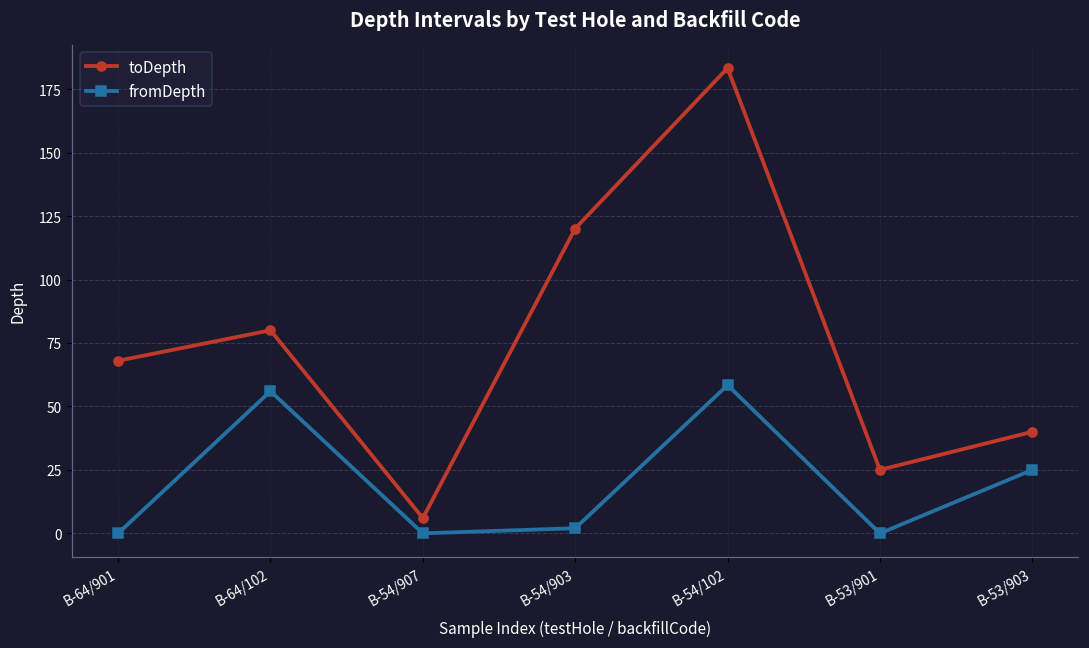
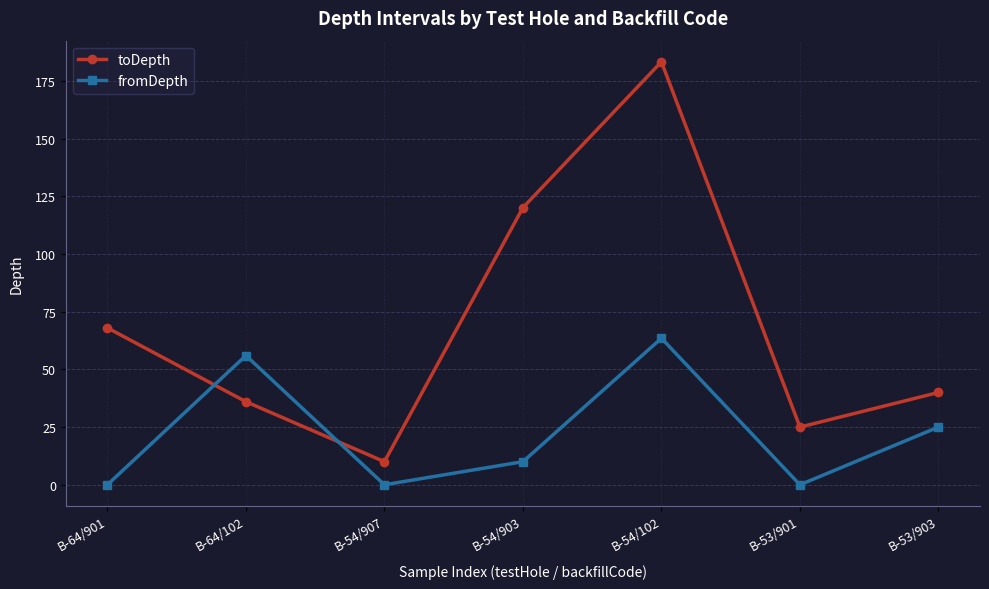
  {
    "toDepth": {
      "B-64/901": 68,
-     "B-64/102": 80,
-     "B-54/907": 6,
+     "B-64/102": 36,
+     "B-54/907": 10,
      "B-54/903": 120,
      "B-54/102": 183,
      "B-53/901": 25,
      "B-53/903": 40
    },
    "fromDepth": {
      "B-64/901": 0,
      "B-64/102": 56,
      "B-54/907": 0,
-     "B-54/903": 2,
-     "B-54/102": 58,
+     "B-54/903": 10,
+     "B-54/102": 64,
      "B-53/901": 0,
      "B-53/903": 25
    }
  }
